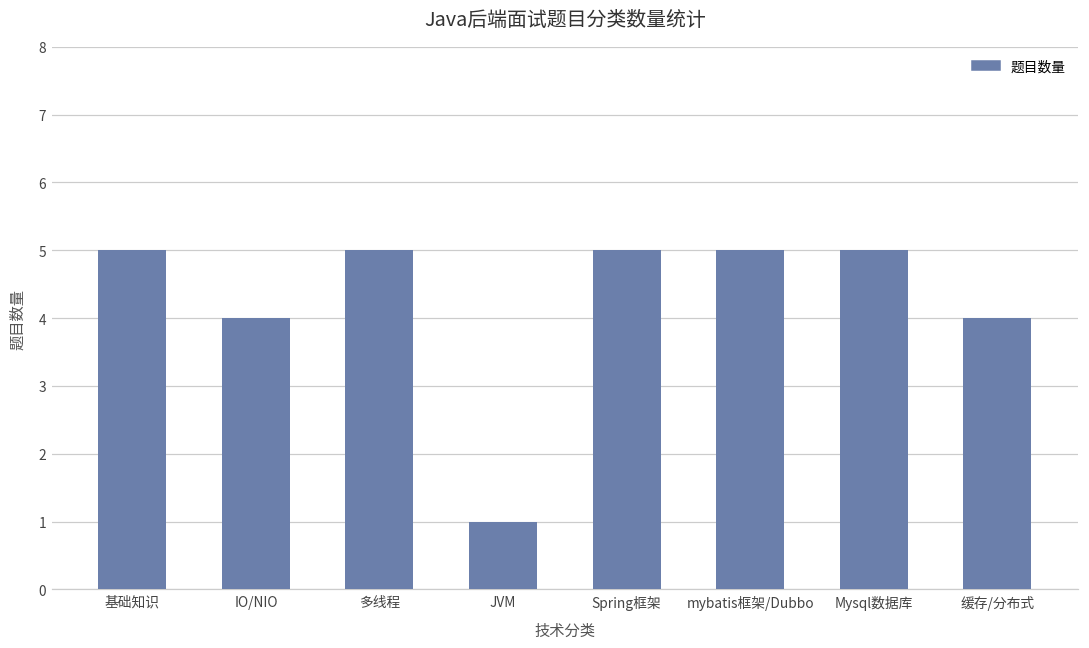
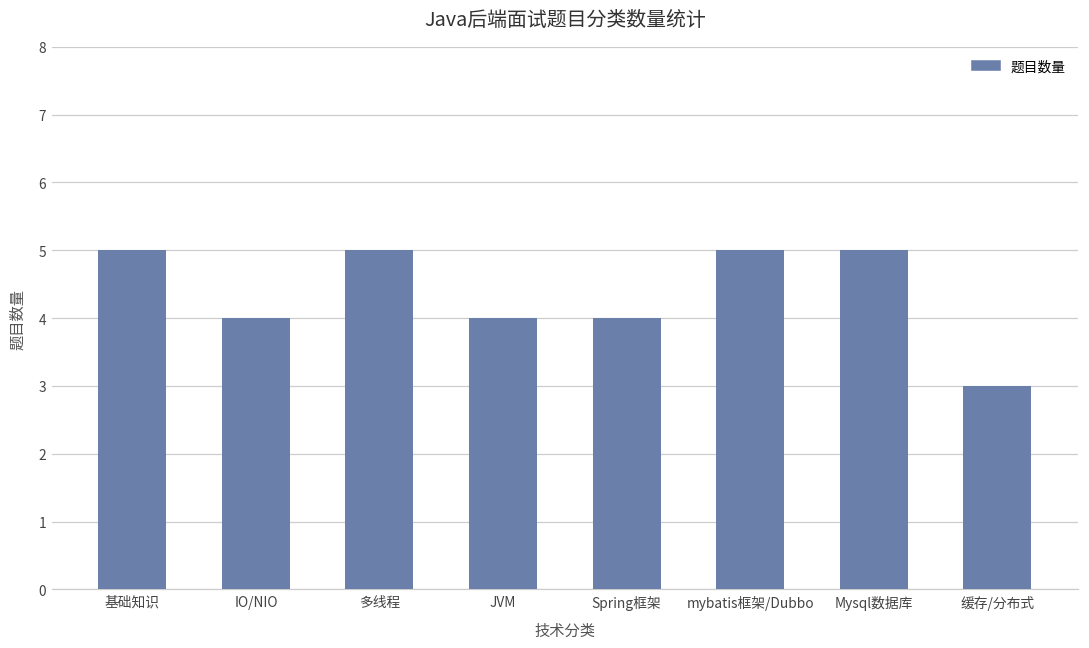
  {
    "基础知识": 5,
    "IO/NIO": 4,
    "多线程": 5,
-   "JVM": 1,
-   "Spring框架": 5,
+   "JVM": 4,
+   "Spring框架": 4,
    "mybatis框架/Dubbo": 5,
    "Mysql数据库": 5,
-   "缓存/分布式": 4
+   "缓存/分布式": 3
  }
